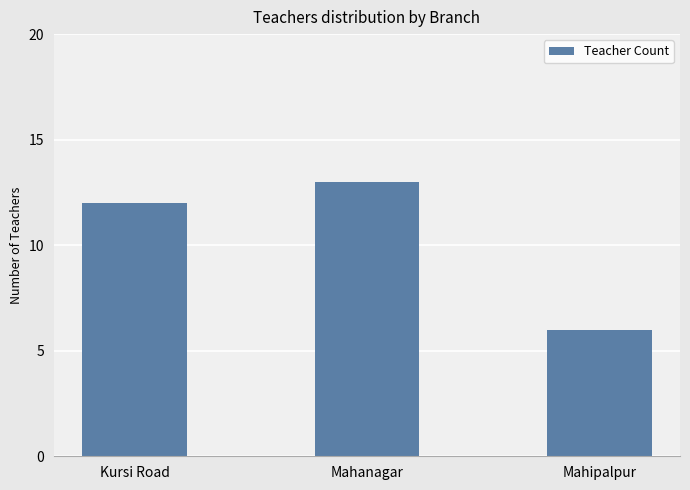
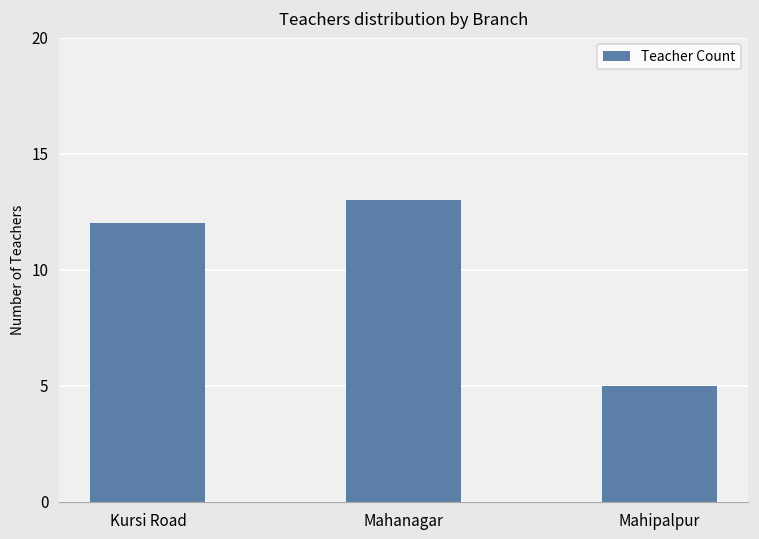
  {
    "Kursi Road": 12,
    "Mahanagar": 13,
-   "Mahipalpur": 6
+   "Mahipalpur": 5
  }
